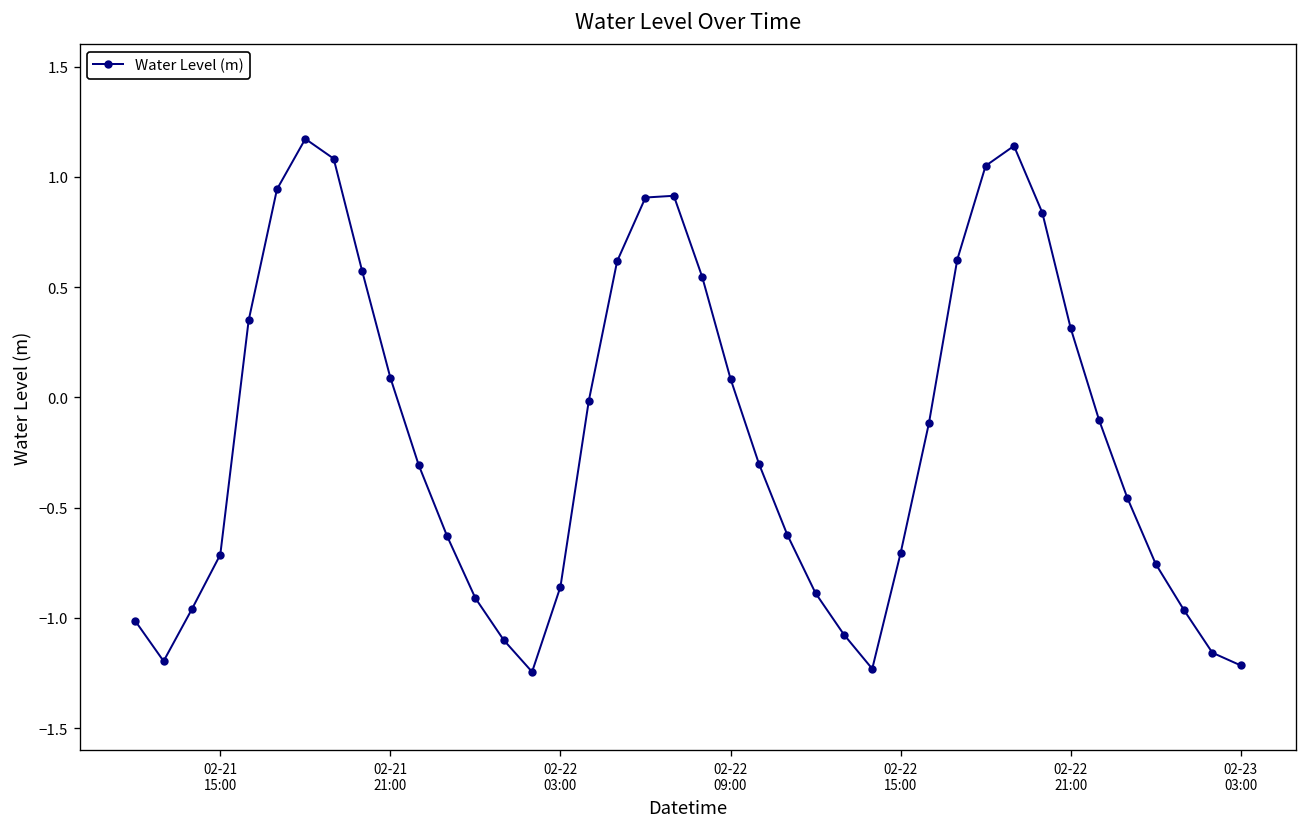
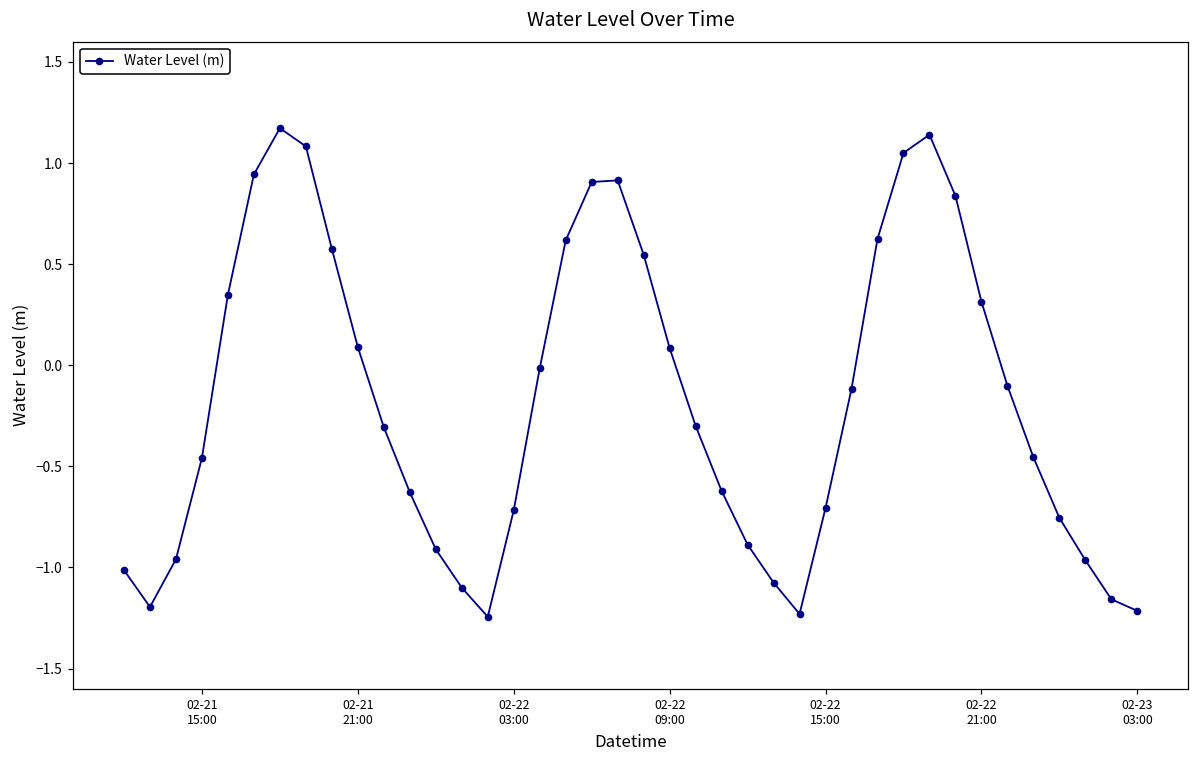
  {
-   "02-21 15:00": -0.71,
+   "02-21 15:00": -0.46,
    "02-21 21:00": 0.09,
-   "02-22 03:00": -0.86,
+   "02-22 03:00": -0.72,
    "02-22 09:00": 0.08,
    "02-22 15:00": -0.71,
    "02-22 21:00": 0.31,
    "02-23 03:00": -1.21
  }
